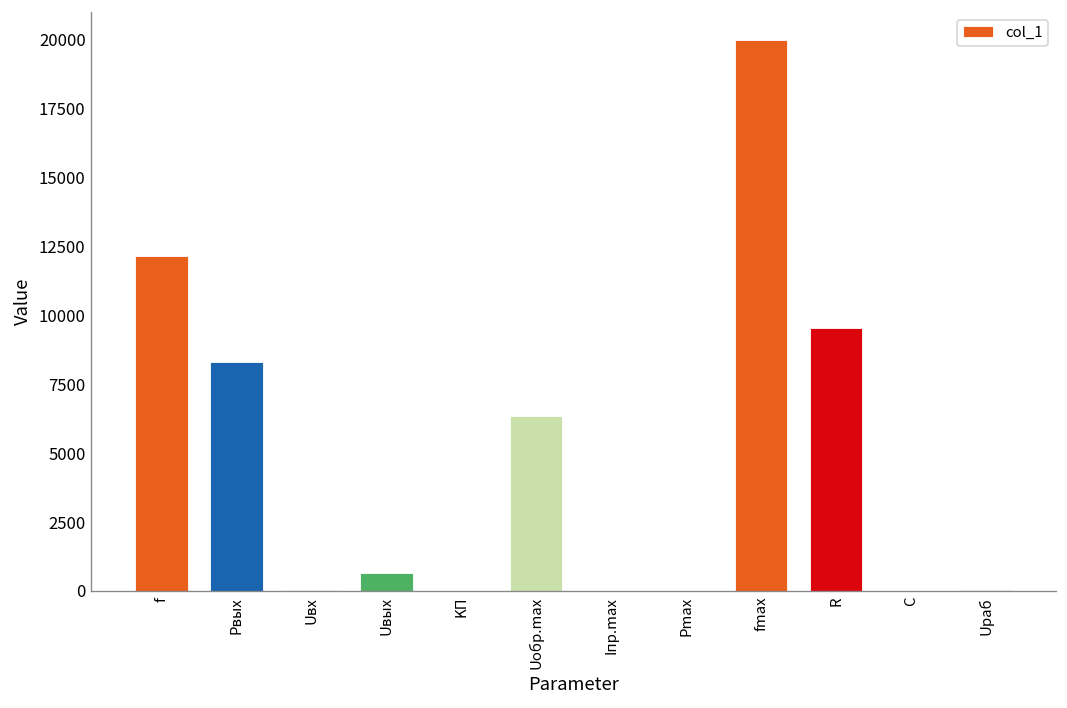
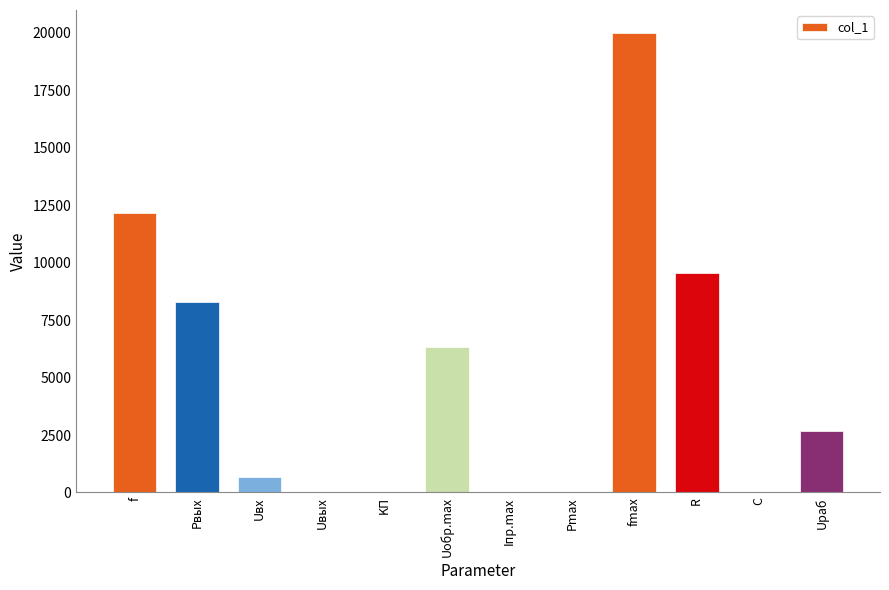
  {
    "f": 12200,
    "Pвых": 8300,
-   "Uвх": 0,
-   "Uвых": 600,
+   "Uвх": 700,
+   "Uвых": 0,
    "Uобр.max": 6300,
    "fmax": 20000,
    "R": 9500,
-   "Uраб": 0
+   "Uраб": 2700
  }
